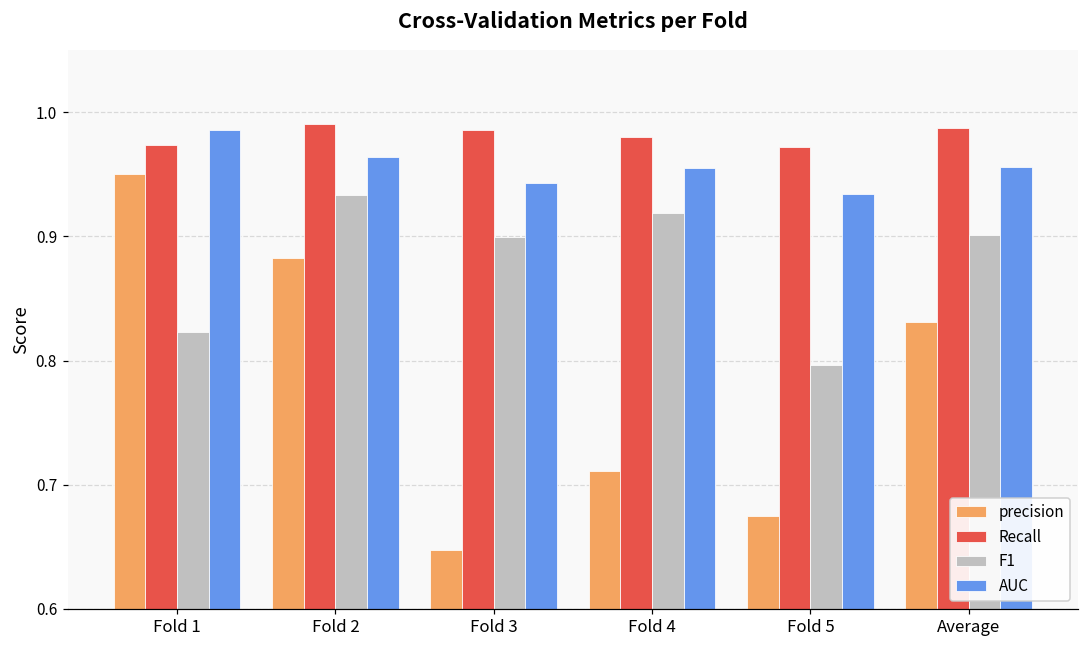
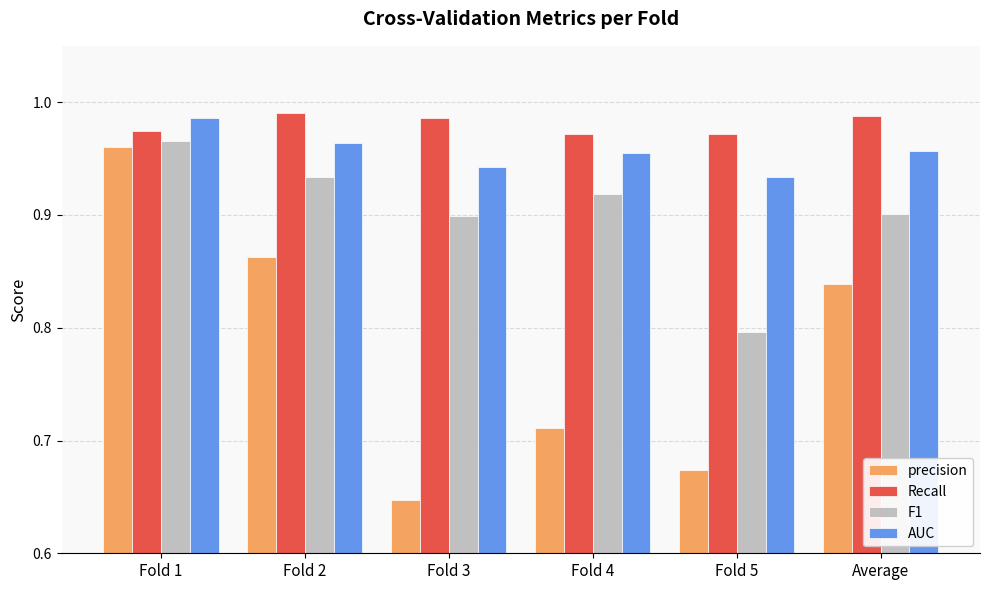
  {
    "precision": {
-     "Fold 1": 0.95,
-     "Fold 2": 0.883,
+     "Fold 1": 0.96,
+     "Fold 2": 0.863,
      "Fold 3": 0.647,
      "Fold 4": 0.711,
      "Fold 5": 0.674,
-     "Average": 0.831
+     "Average": 0.839
    },
    "Recall": {
      "Fold 1": 0.974,
      "Fold 2": 0.991,
      "Fold 3": 0.986,
-     "Fold 4": 0.980,
+     "Fold 4": 0.972,
      "Fold 5": 0.972,
      "Average": 0.988
    },
    "F1": {
-     "Fold 1": 0.823,
+     "Fold 1": 0.965,
      "Fold 2": 0.934,
      "Fold 3": 0.899,
      "Fold 4": 0.919,
      "Fold 5": 0.796,
      "Average": 0.901
    },
    "AUC": {
      "Fold 1": 0.986,
      "Fold 2": 0.964,
      "Fold 3": 0.943,
      "Fold 4": 0.955,
      "Fold 5": 0.934,
      "Average": 0.956
    }
  }
